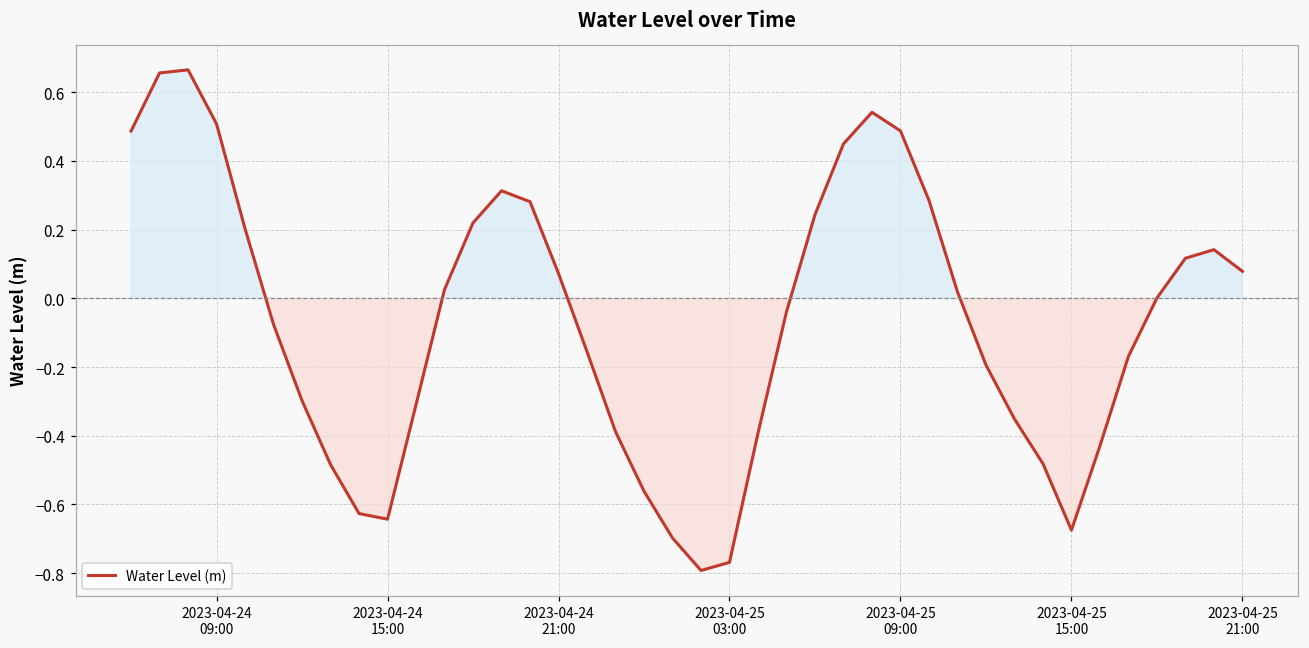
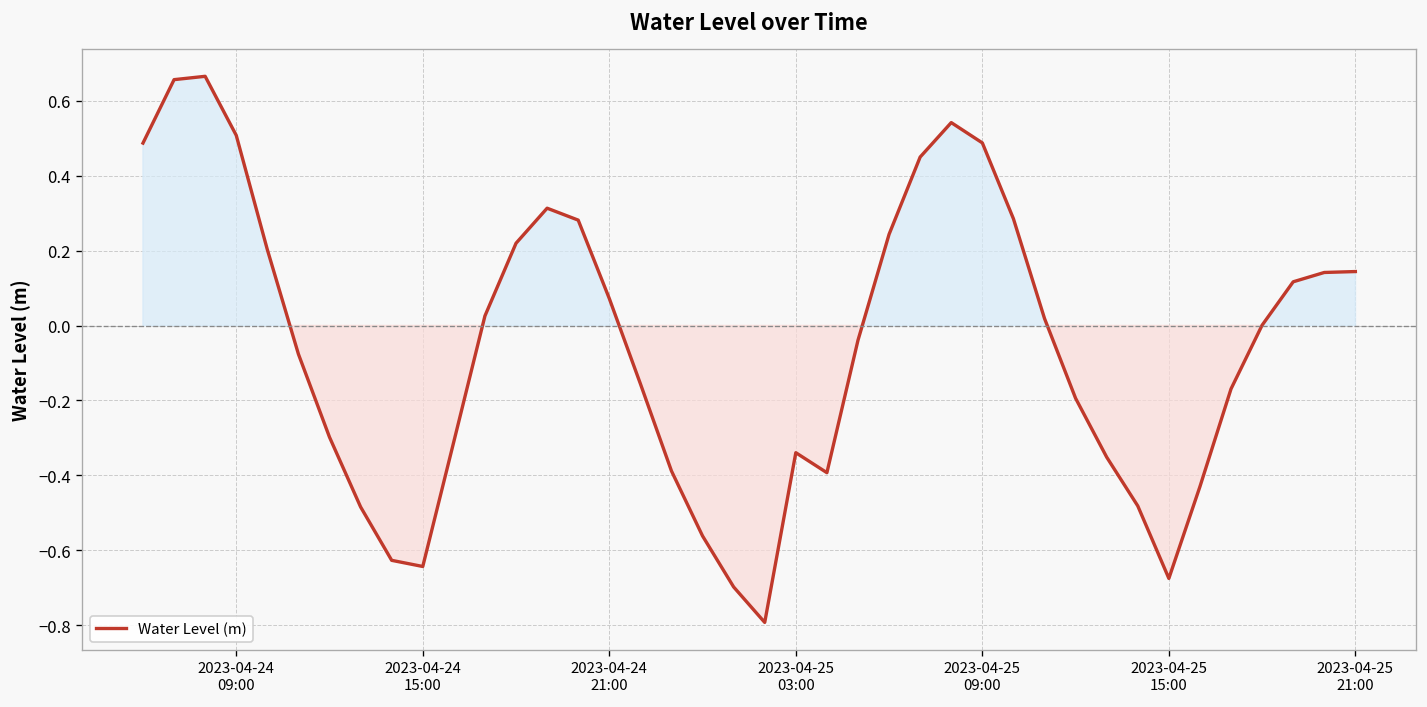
  {
    "2023-04-24 09:00": 0.51,
    "2023-04-24 15:00": -0.64,
    "2023-04-24 21:00": 0.07,
-   "2023-04-25 03:00": -0.77,
+   "2023-04-25 03:00": -0.34,
    "2023-04-25 09:00": 0.49,
    "2023-04-25 15:00": -0.67,
-   "2023-04-25 21:00": 0.08
+   "2023-04-25 21:00": 0.14
  }
